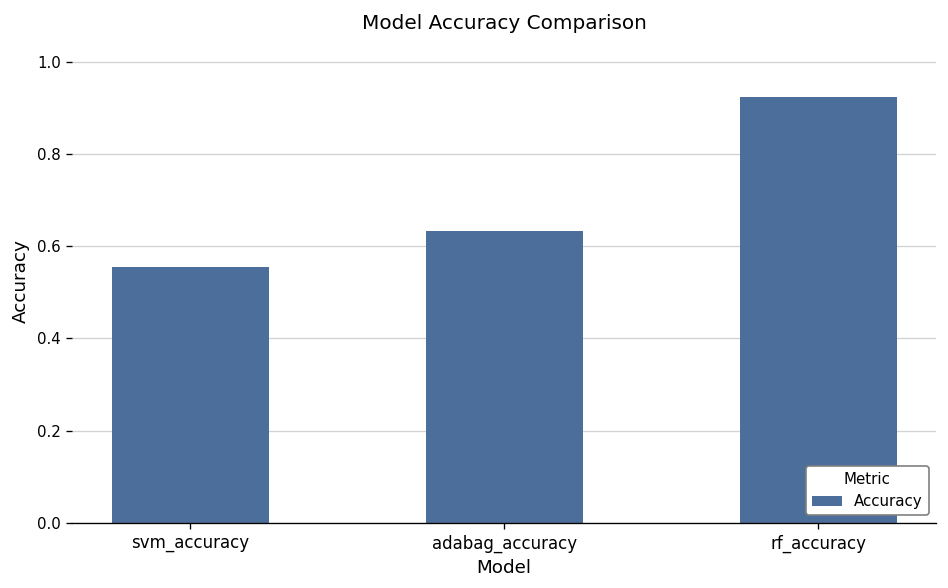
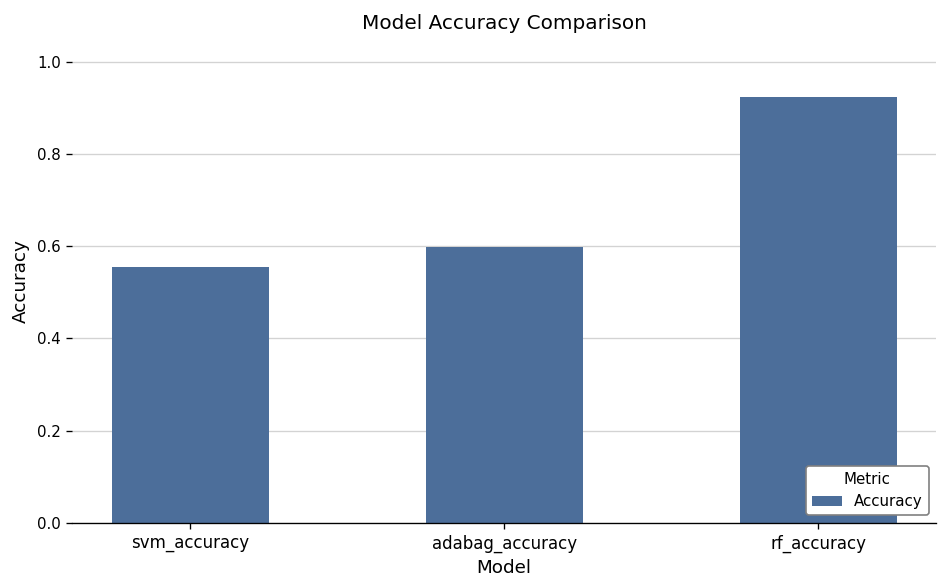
  {
    "svm_accuracy": 0.55,
-   "adabag_accuracy": 0.63,
+   "adabag_accuracy": 0.60,
    "rf_accuracy": 0.92
  }
